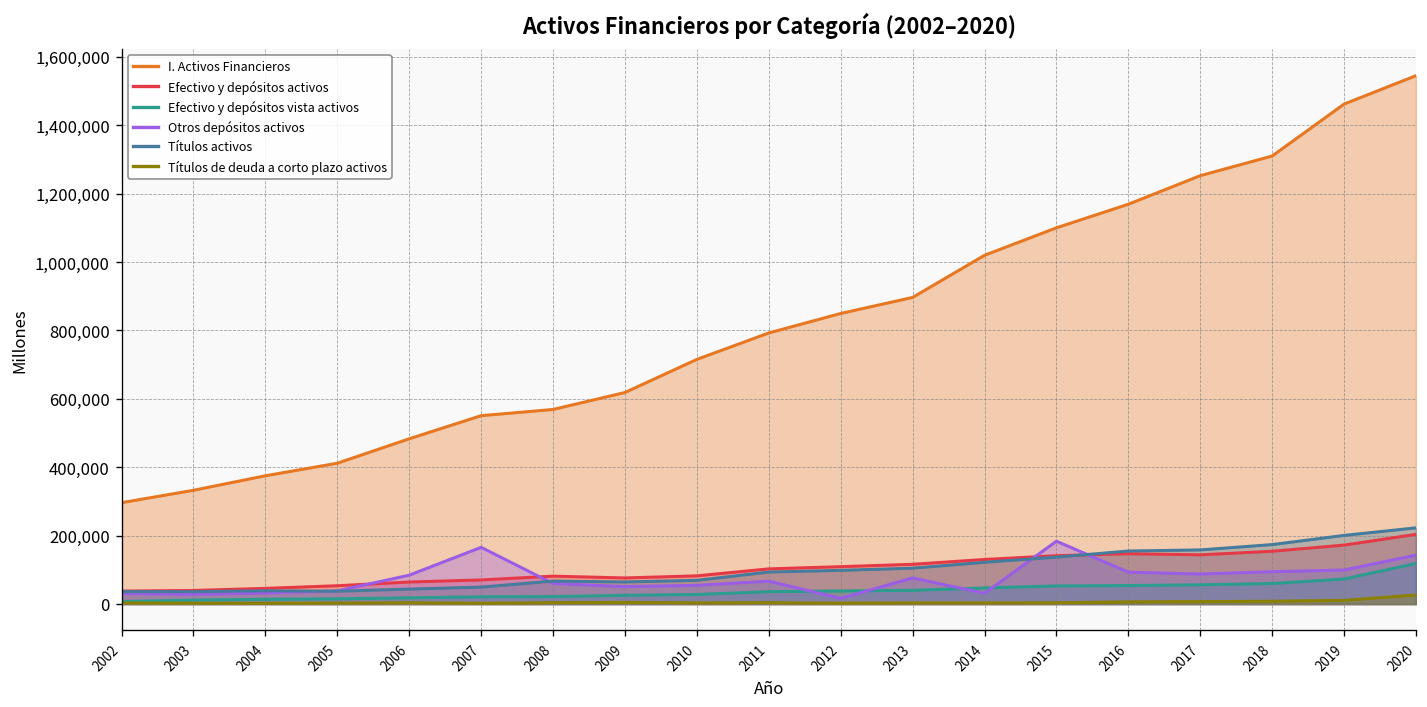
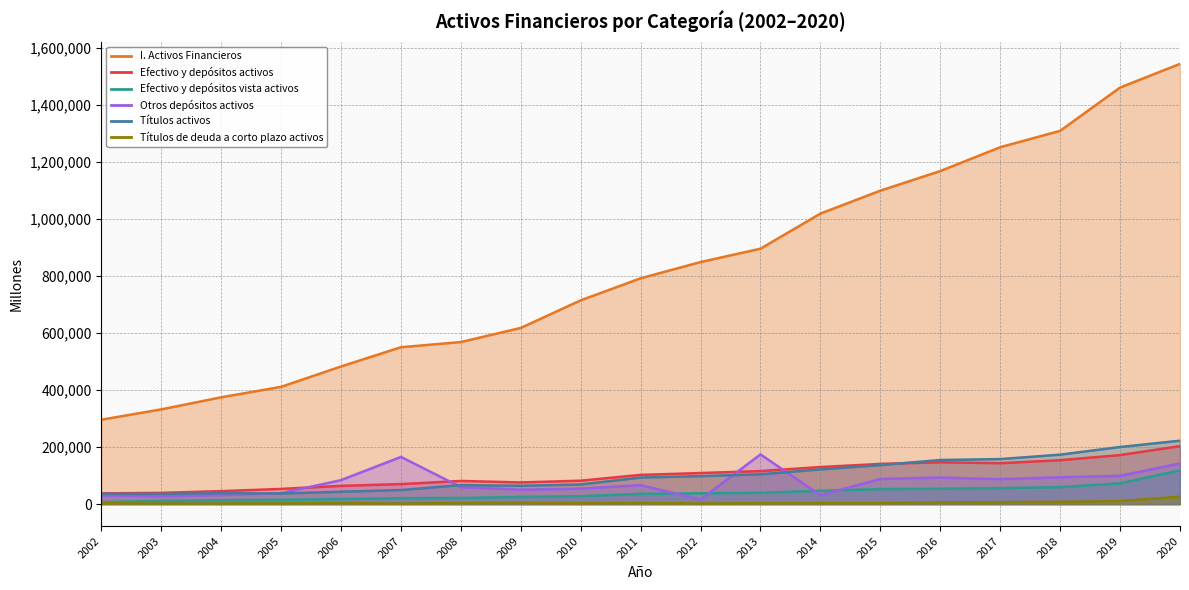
  {
    "Otros depósitos activos": {
      "2006": "80,000",
      "2007": "170,000",
      "2009": "50,000",
      "2010": "50,000",
      "2011": "70,000",
      "2012": "20,000",
-     "2013": "80,000",
+     "2013": "170,000",
      "2014": "30,000",
-     "2015": "180,000",
+     "2015": "90,000",
      "2016": "90,000",
      "2017": "90,000",
      "2018": "90,000",
      "2019": "100,000",
      "2020": "140,000"
    }
  }
